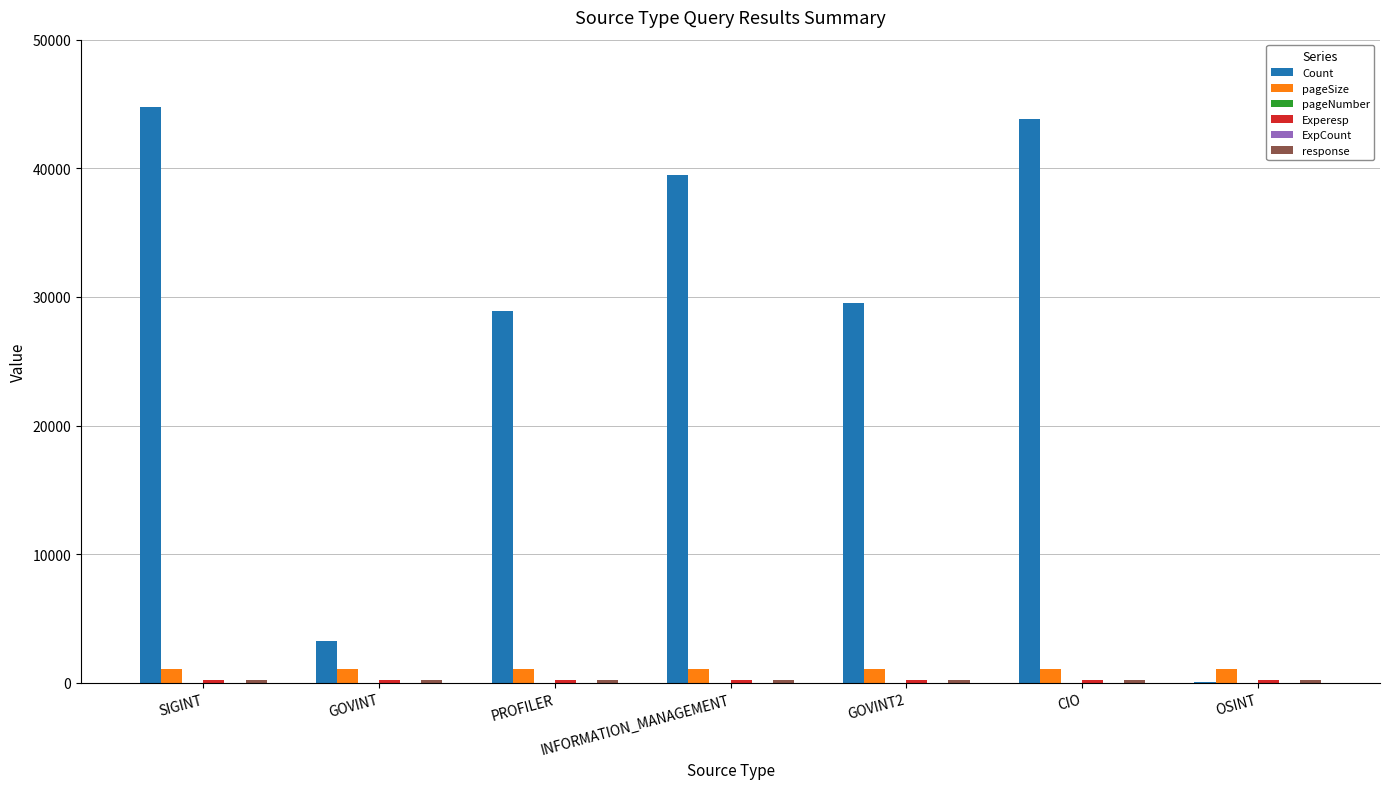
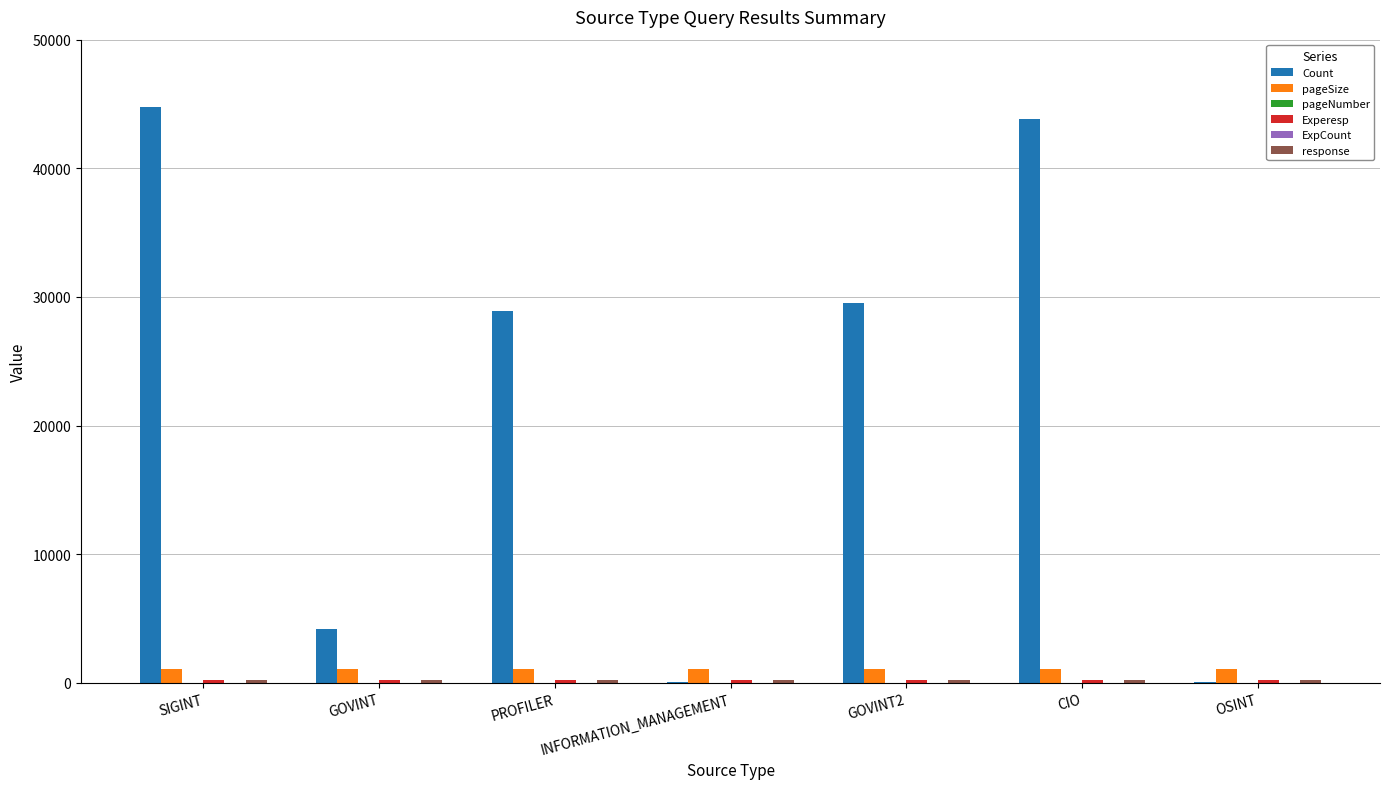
  {
    "Count": {
      "SIGINT": 44700,
-     "GOVINT": 3300,
+     "GOVINT": 4200,
      "PROFILER": 28900,
-     "INFORMATION_MANAGEMENT": 39500,
+     "INFORMATION_MANAGEMENT": 0,
      "GOVINT2": 29500,
      "CIO": 43800
    },
    "pageSize": {
      "SIGINT": 1100,
      "GOVINT": 1100,
      "PROFILER": 1100,
      "INFORMATION_MANAGEMENT": 1100,
      "GOVINT2": 1100,
      "CIO": 1100,
      "OSINT": 1100
    },
    "pageNumber": {
      "SIGINT": 0,
      "GOVINT": 0,
      "PROFILER": 0,
      "INFORMATION_MANAGEMENT": 0,
      "GOVINT2": 0,
      "CIO": 0,
      "OSINT": 0
    },
    "Experesp": {
      "SIGINT": 200,
      "GOVINT": 200,
      "PROFILER": 200,
      "INFORMATION_MANAGEMENT": 200,
      "GOVINT2": 200,
      "CIO": 200,
      "OSINT": 200
    },
    "ExpCount": {
      "SIGINT": 0,
      "GOVINT": 0,
      "PROFILER": 0,
      "INFORMATION_MANAGEMENT": 0,
      "GOVINT2": 0,
      "CIO": 0,
      "OSINT": 0
    },
    "response": {
      "SIGINT": 200,
      "GOVINT": 200,
      "PROFILER": 200,
      "INFORMATION_MANAGEMENT": 200,
      "GOVINT2": 200,
      "CIO": 200,
      "OSINT": 200
    }
  }
